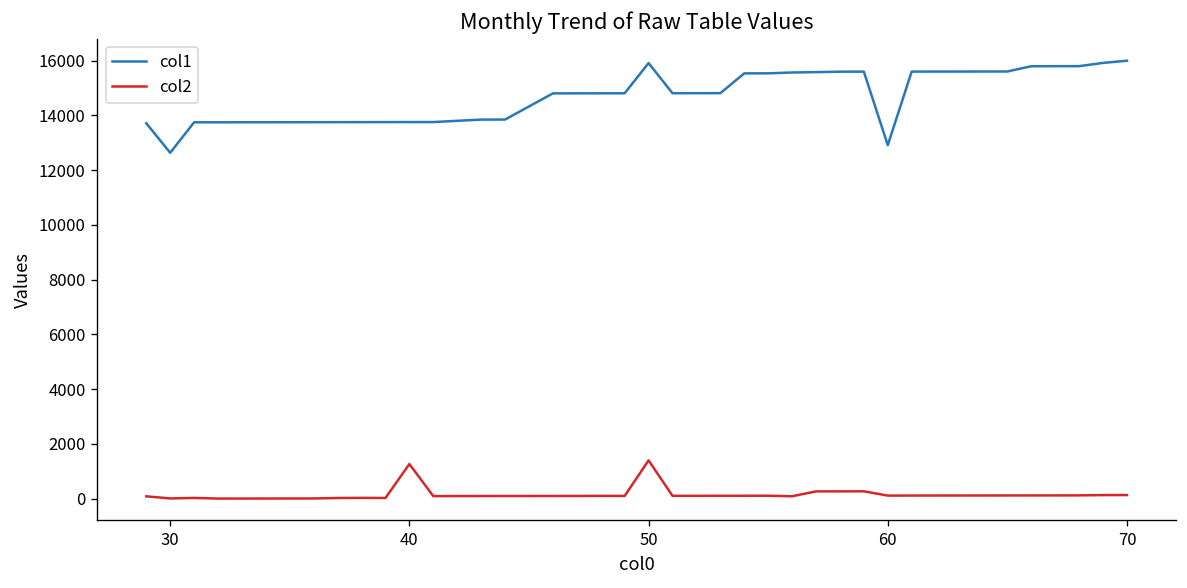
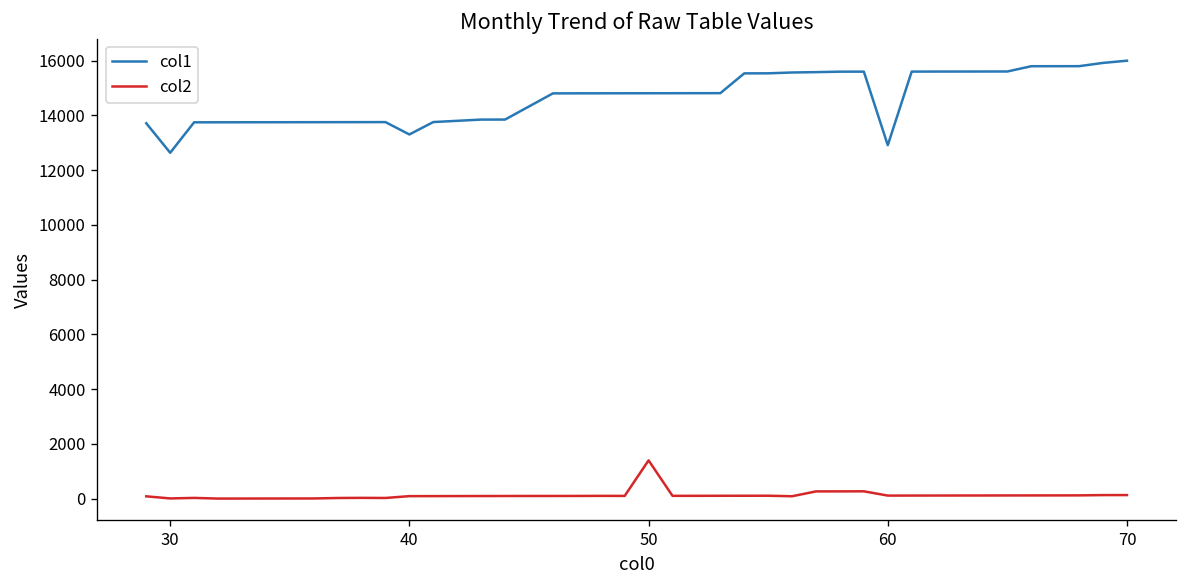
  {
    "col1": {
      "30": 12600,
-     "40": 13800,
-     "50": 15900,
+     "40": 13300,
+     "50": 14800,
      "60": 12900,
      "70": 16000
    },
    "col2": {
      "30": 0,
-     "40": 1300,
+     "40": 100,
      "50": 1400,
      "60": 100,
      "70": 100
    }
  }
